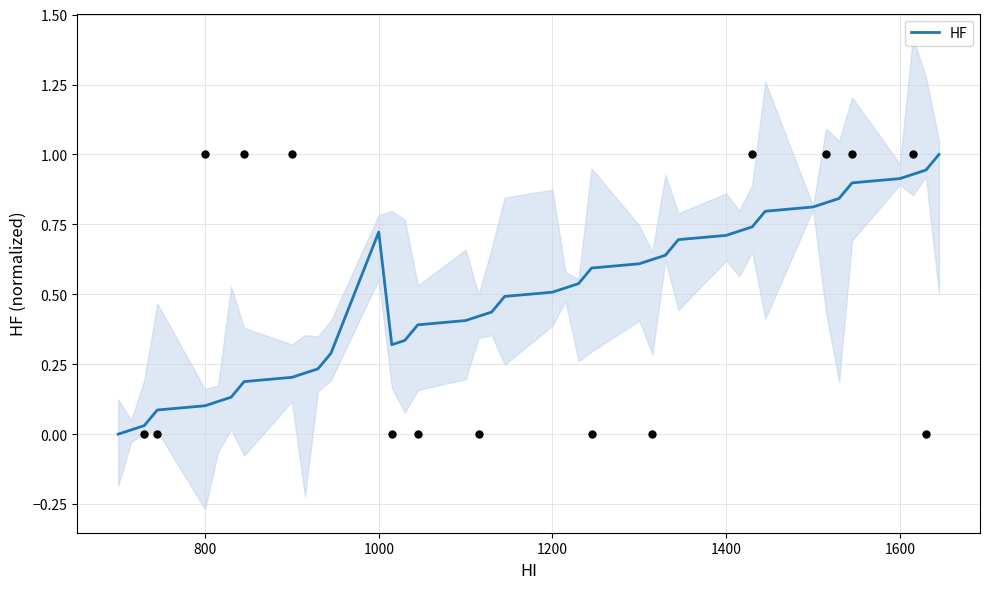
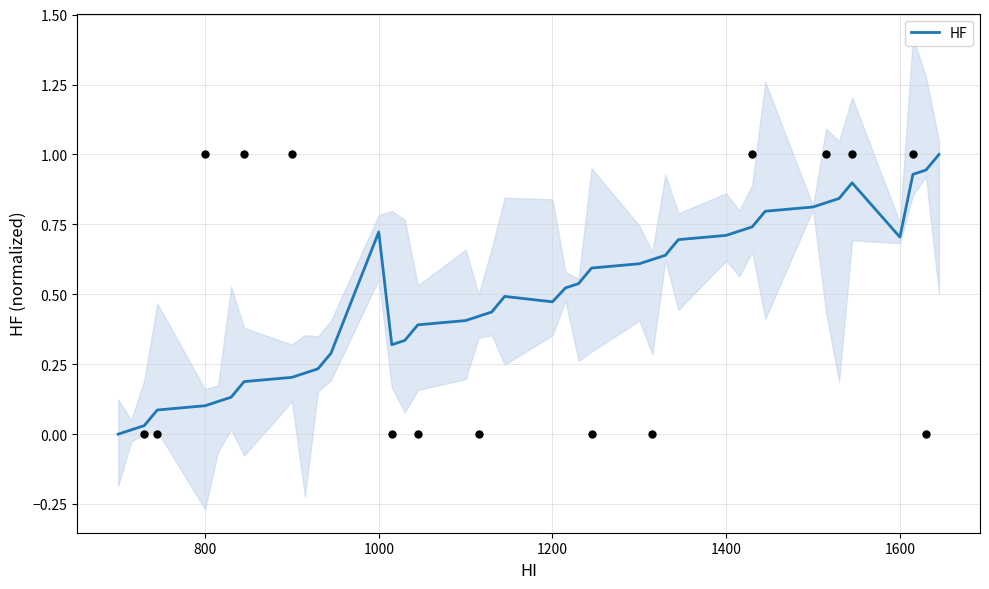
  {
    "HF": {
      "800": 0.10,
      "1000": 0.72,
-     "1200": 0.51,
+     "1200": 0.47,
      "1400": 0.71,
-     "1600": 0.91
+     "1600": 0.70
    }
  }
